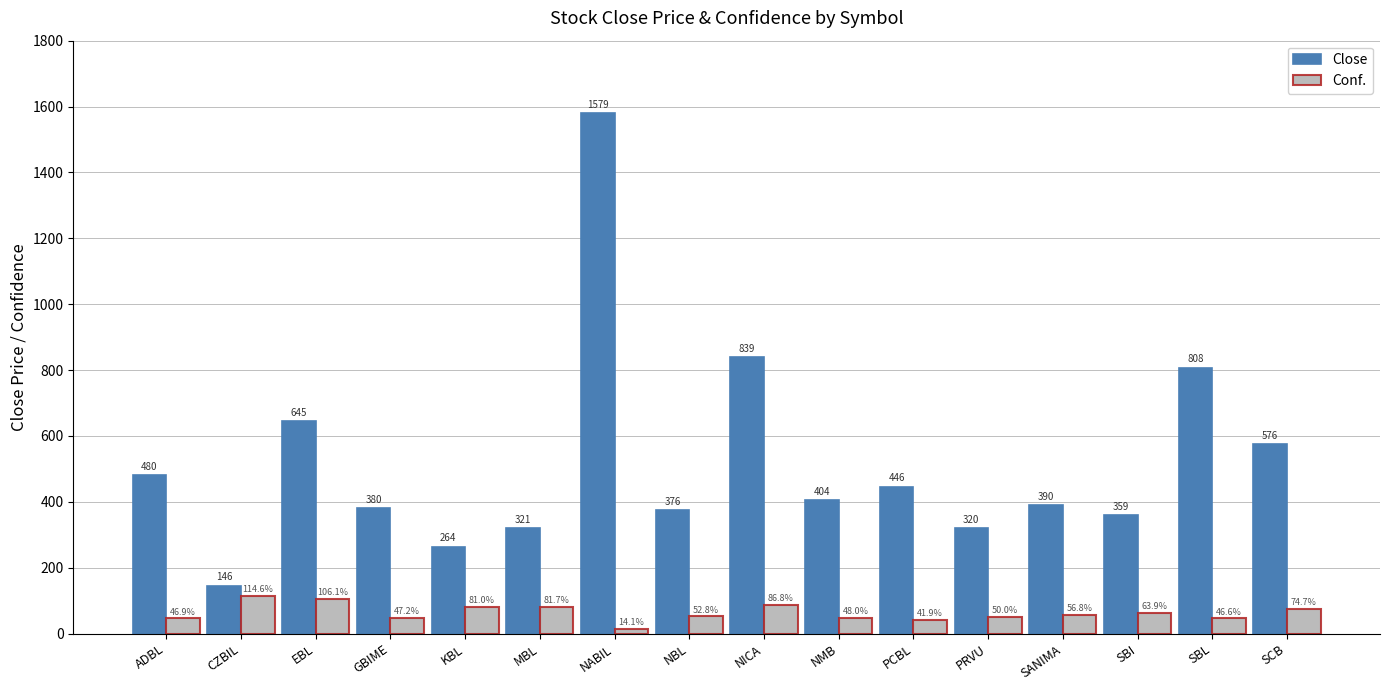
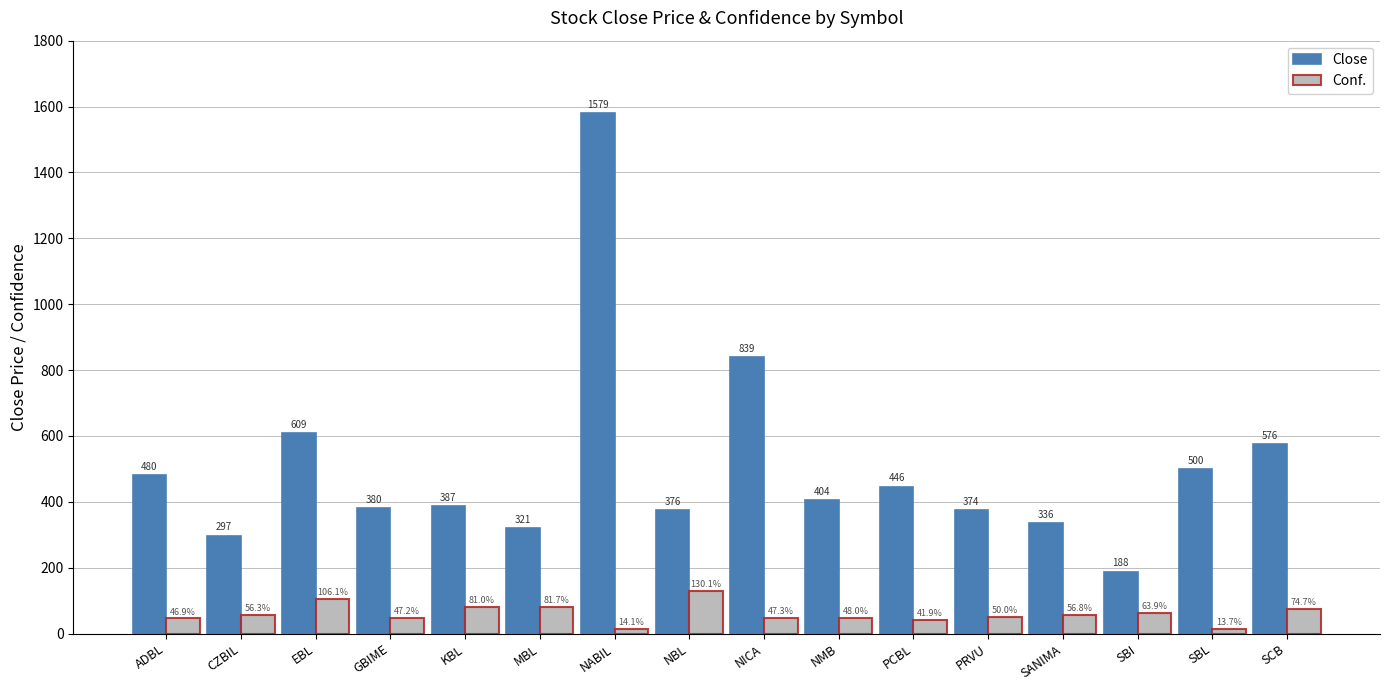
  {
    "Close": {
      "ADBL": "480",
-     "CZBIL": "146",
-     "EBL": "645",
+     "CZBIL": "297",
+     "EBL": "609",
      "GBIME": "380",
-     "KBL": "264",
+     "KBL": "387",
      "MBL": "321",
      "NABIL": "1579",
      "NBL": "376",
      "NICA": "839",
      "NMB": "404",
      "PCBL": "446",
-     "PRVU": "320",
-     "SANIMA": "390",
-     "SBI": "359",
-     "SBL": "808",
+     "PRVU": "374",
+     "SANIMA": "336",
+     "SBI": "188",
+     "SBL": "500",
      "SCB": "576"
    },
    "Conf.": {
      "ADBL": "46.9%",
-     "CZBIL": "114.6%",
+     "CZBIL": "56.3%",
      "EBL": "106.1%",
      "GBIME": "47.2%",
      "KBL": "81.0%",
      "MBL": "81.7%",
      "NABIL": "14.1%",
-     "NBL": "52.8%",
-     "NICA": "86.8%",
+     "NBL": "130.1%",
+     "NICA": "47.3%",
      "NMB": "48.0%",
      "PCBL": "41.9%",
      "PRVU": "50.0%",
      "SANIMA": "56.8%",
      "SBI": "63.9%",
-     "SBL": "46.6%",
+     "SBL": "13.7%",
      "SCB": "74.7%"
    }
  }
